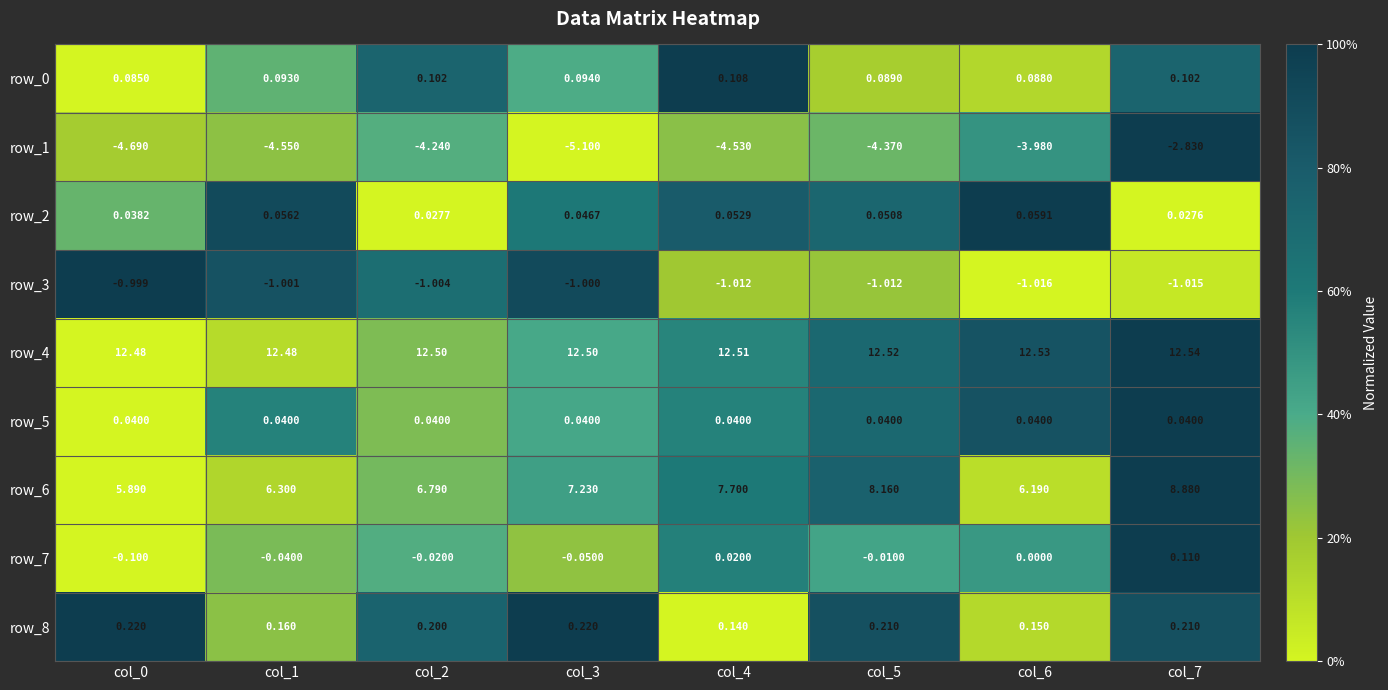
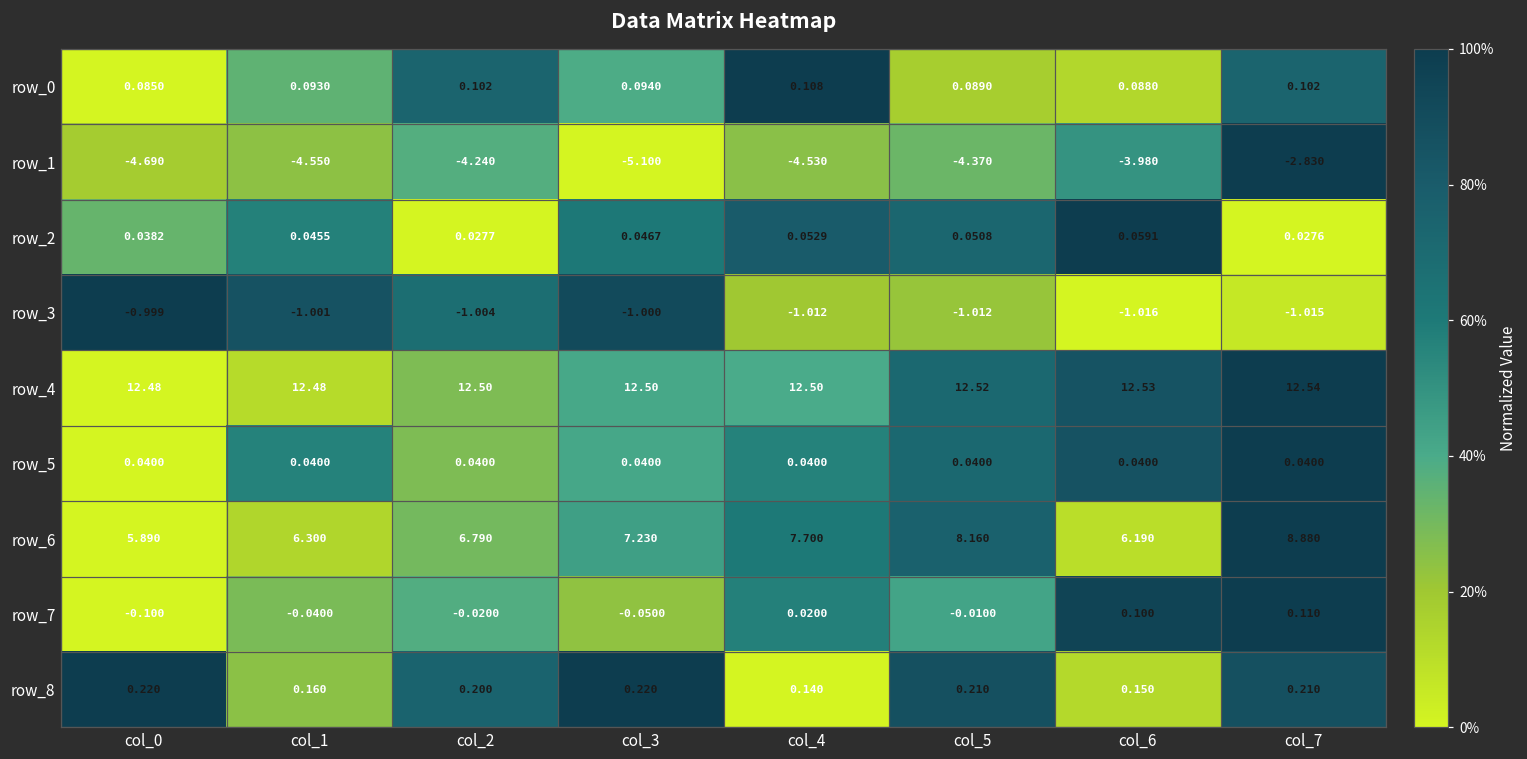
  {
    "row_0": {
      "col_0": 0.0850,
      "col_1": 0.0930,
      "col_2": 0.102,
      "col_3": 0.0940,
      "col_4": 0.108,
      "col_5": 0.0890,
      "col_6": 0.0880,
      "col_7": 0.102
    },
    "row_1": {
      "col_0": -4.690,
      "col_1": -4.550,
      "col_2": -4.240,
      "col_3": -5.100,
      "col_4": -4.530,
      "col_5": -4.370,
      "col_6": -3.980,
      "col_7": -2.830
    },
    "row_2": {
      "col_0": 0.0382,
-     "col_1": 0.0562,
+     "col_1": 0.0455,
      "col_2": 0.0277,
      "col_3": 0.0467,
      "col_4": 0.0529,
      "col_5": 0.0508,
      "col_6": 0.0591,
      "col_7": 0.0276
    },
    "row_3": {
      "col_0": -0.999,
      "col_1": -1.001,
      "col_2": -1.004,
      "col_3": -1.000,
      "col_4": -1.012,
      "col_5": -1.012,
      "col_6": -1.016,
      "col_7": -1.015
    },
    "row_4": {
      "col_0": 12.48,
      "col_1": 12.48,
      "col_2": 12.50,
      "col_3": 12.50,
-     "col_4": 12.51,
+     "col_4": 12.50,
      "col_5": 12.52,
      "col_6": 12.53,
      "col_7": 12.54
    },
    "row_5": {
      "col_0": 0.0400,
      "col_1": 0.0400,
      "col_2": 0.0400,
      "col_3": 0.0400,
      "col_4": 0.0400,
      "col_5": 0.0400,
      "col_6": 0.0400,
      "col_7": 0.0400
    },
    "row_6": {
      "col_0": 5.890,
      "col_1": 6.300,
      "col_2": 6.790,
      "col_3": 7.230,
      "col_4": 7.700,
      "col_5": 8.160,
      "col_6": 6.190,
      "col_7": 8.880
    },
    "row_7": {
      "col_0": -0.100,
      "col_1": -0.0400,
      "col_2": -0.0200,
      "col_3": -0.0500,
      "col_4": 0.0200,
      "col_5": -0.0100,
-     "col_6": 0.0000,
+     "col_6": 0.100,
      "col_7": 0.110
    },
    "row_8": {
      "col_0": 0.220,
      "col_1": 0.160,
      "col_2": 0.200,
      "col_3": 0.220,
      "col_4": 0.140,
      "col_5": 0.210,
      "col_6": 0.150,
      "col_7": 0.210
    }
  }
